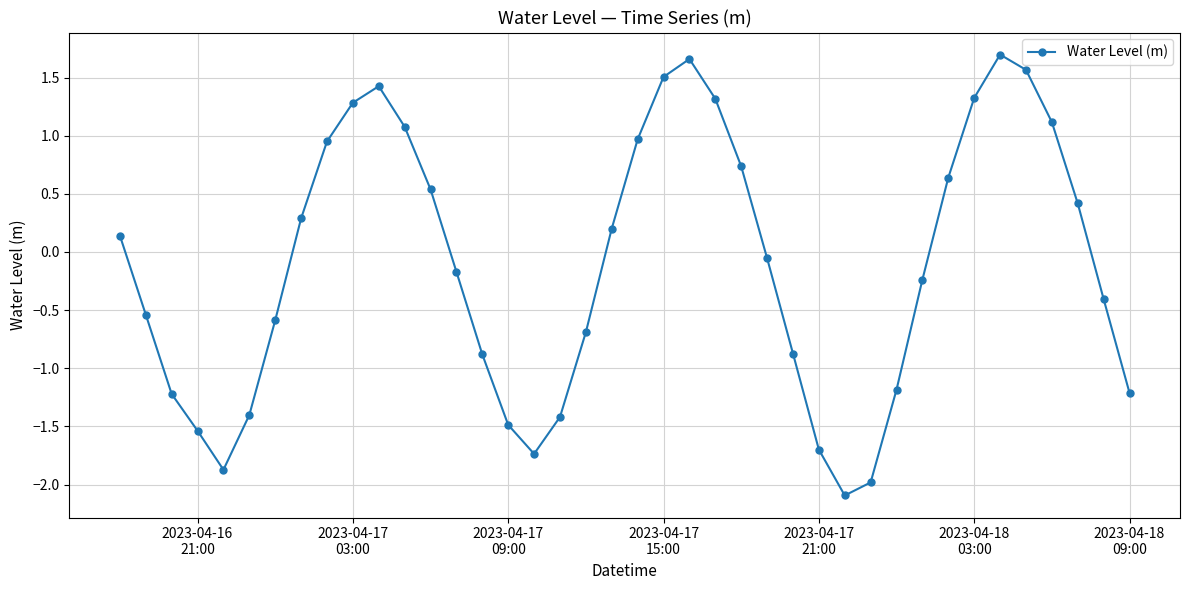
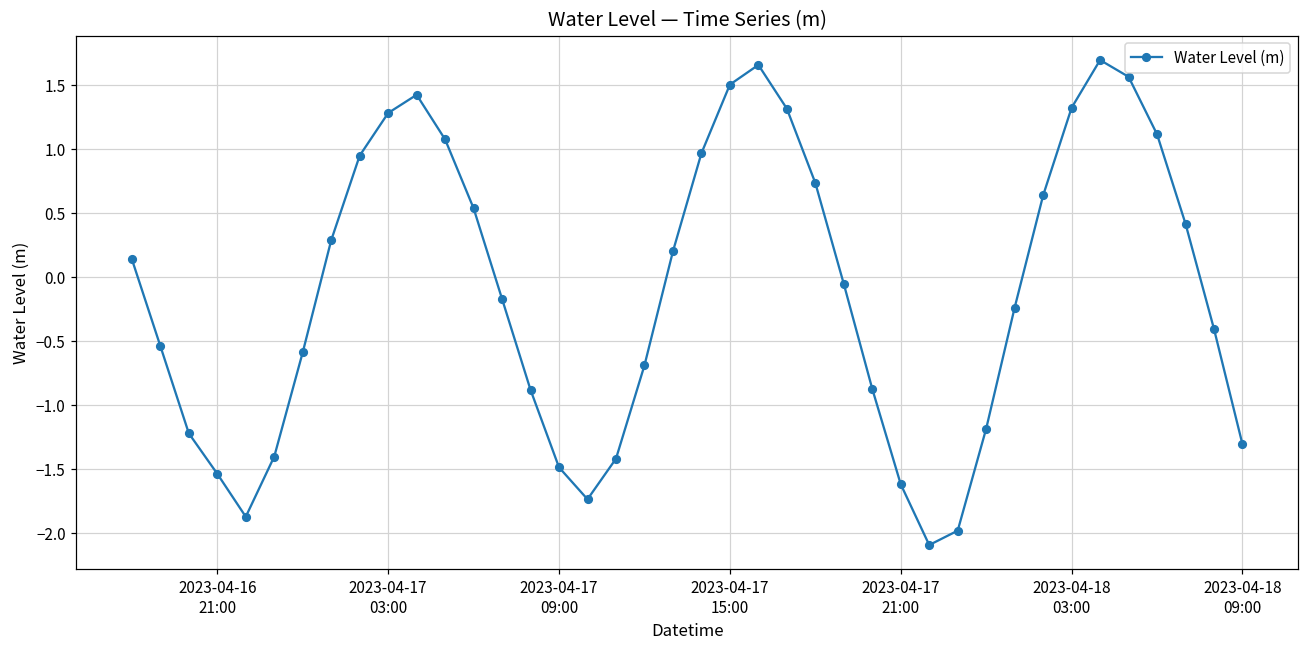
  {
    "2023-04-16 21:00": -1.54,
    "2023-04-17 03:00": 1.28,
    "2023-04-17 09:00": -1.49,
    "2023-04-17 15:00": 1.51,
-   "2023-04-17 21:00": -1.70,
+   "2023-04-17 21:00": -1.62,
    "2023-04-18 03:00": 1.32,
-   "2023-04-18 09:00": -1.21
+   "2023-04-18 09:00": -1.31
  }
